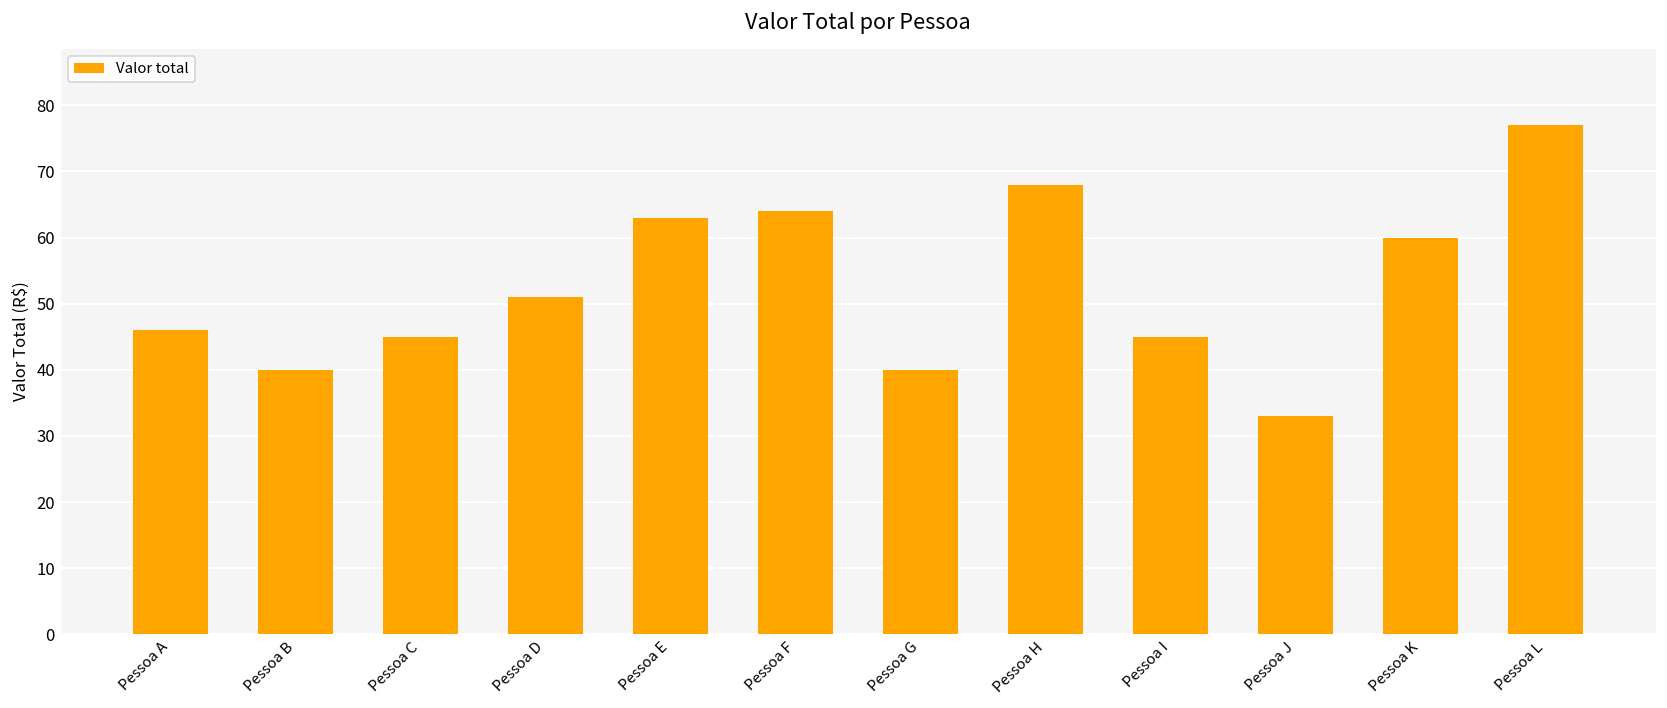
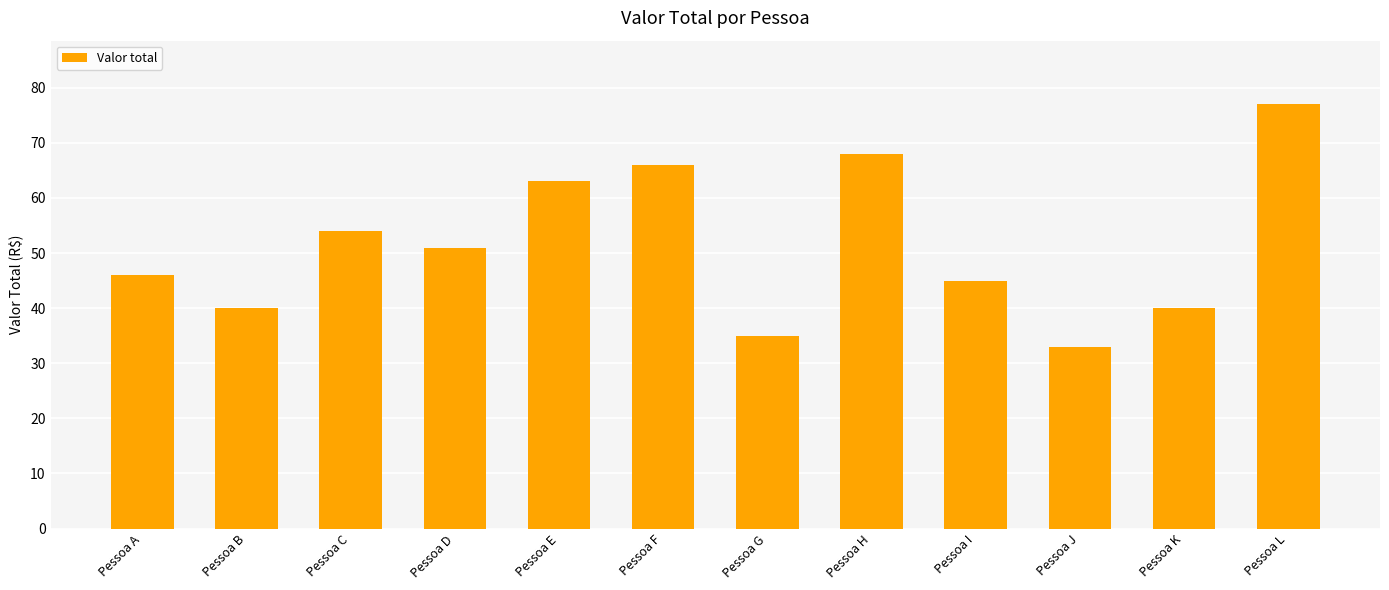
  {
    "Pessoa A": 46,
    "Pessoa B": 40,
-   "Pessoa C": 45,
+   "Pessoa C": 54,
    "Pessoa D": 51,
    "Pessoa E": 63,
-   "Pessoa F": 64,
-   "Pessoa G": 40,
+   "Pessoa F": 66,
+   "Pessoa G": 35,
    "Pessoa H": 68,
    "Pessoa I": 45,
    "Pessoa J": 33,
-   "Pessoa K": 60,
+   "Pessoa K": 40,
    "Pessoa L": 77
  }
